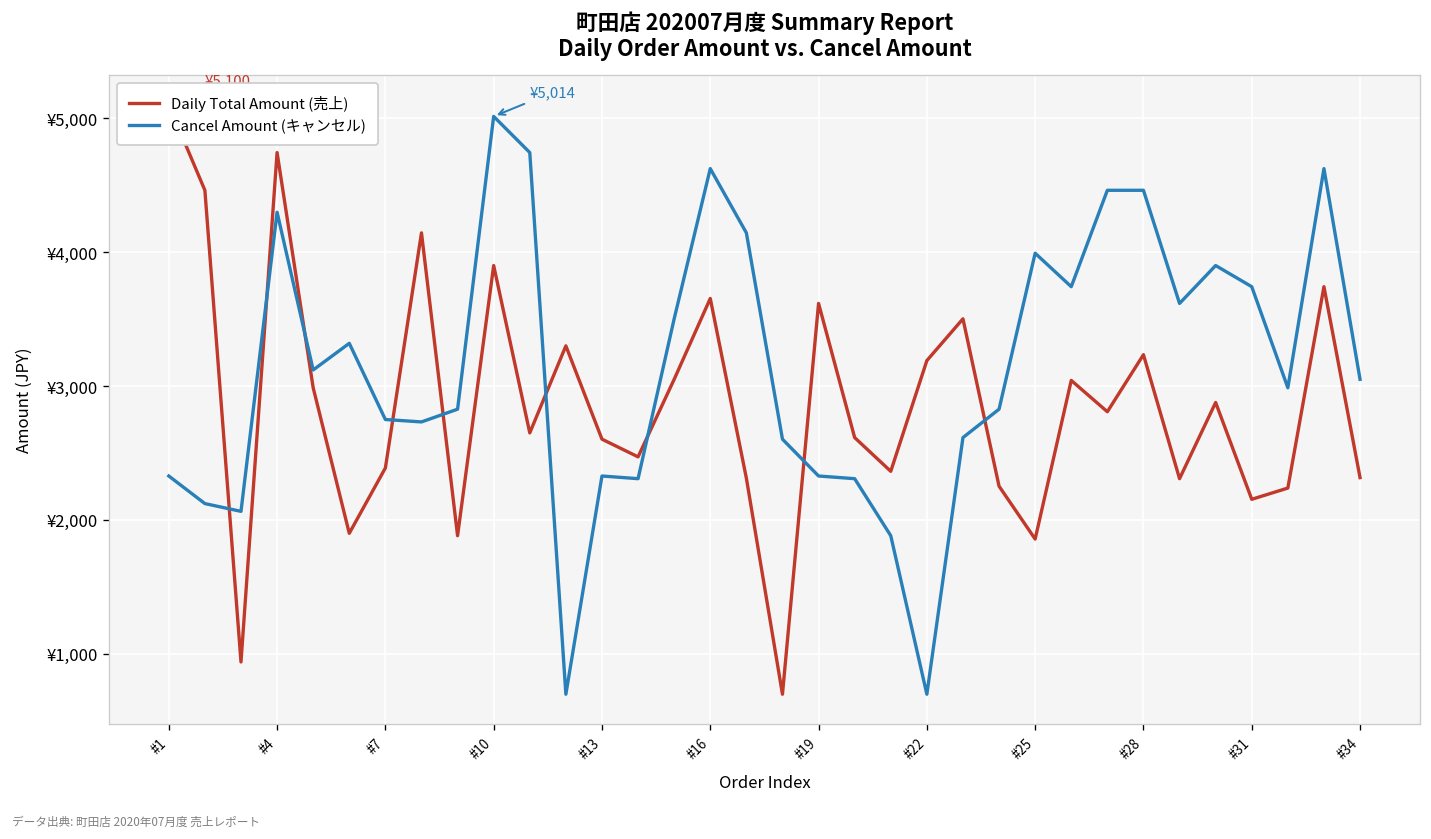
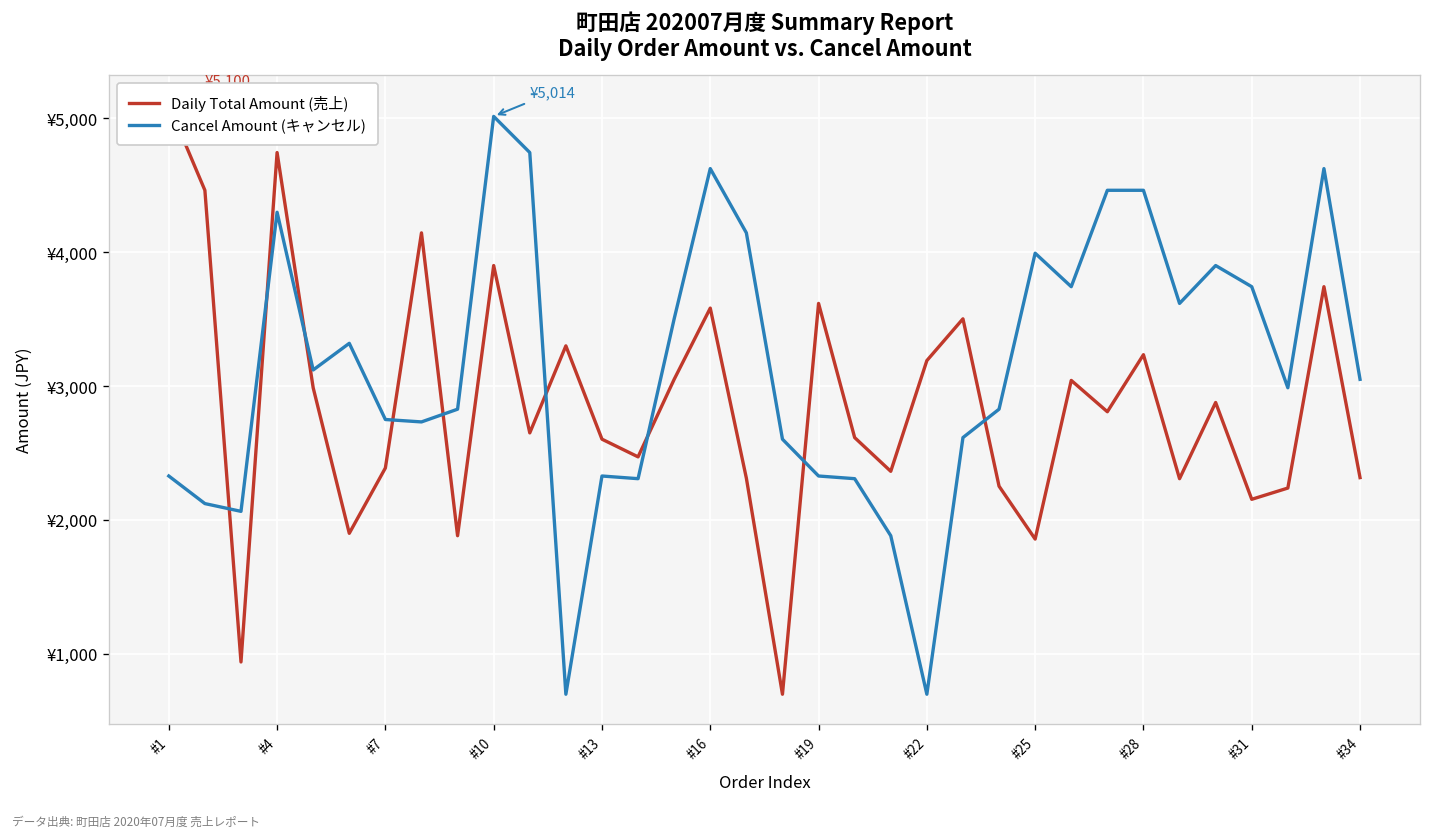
  {
    "Daily Total Amount (売上)": {
      "#4": "¥4,740",
      "#7": "¥2,390",
      "#10": "¥3,900",
      "#13": "¥2,600",
-     "#16": "¥3,650",
+     "#16": "¥3,580",
      "#19": "¥3,620",
      "#22": "¥3,190",
      "#25": "¥1,860",
      "#28": "¥3,230",
      "#31": "¥2,150",
      "#34": "¥2,320"
    },
    "Cancel Amount (キャンセル)": {
      "#10": "¥5,014"
    }
  }
